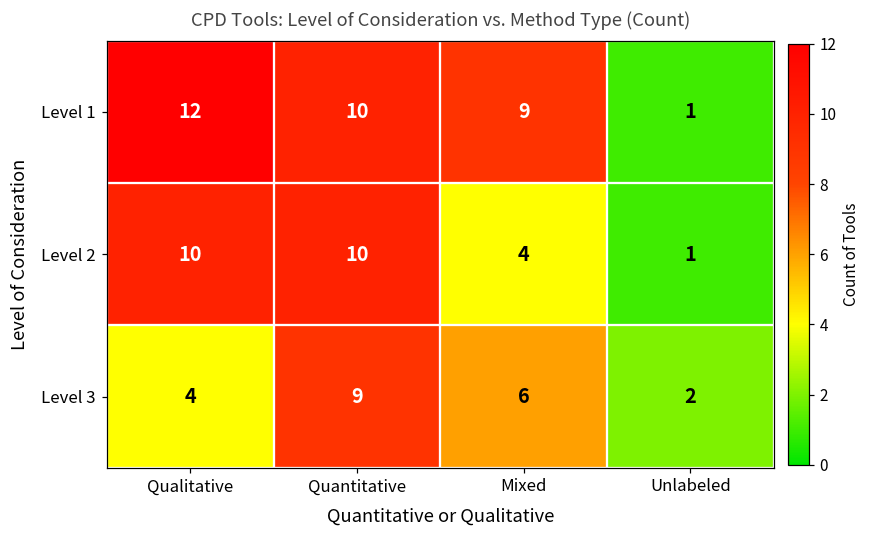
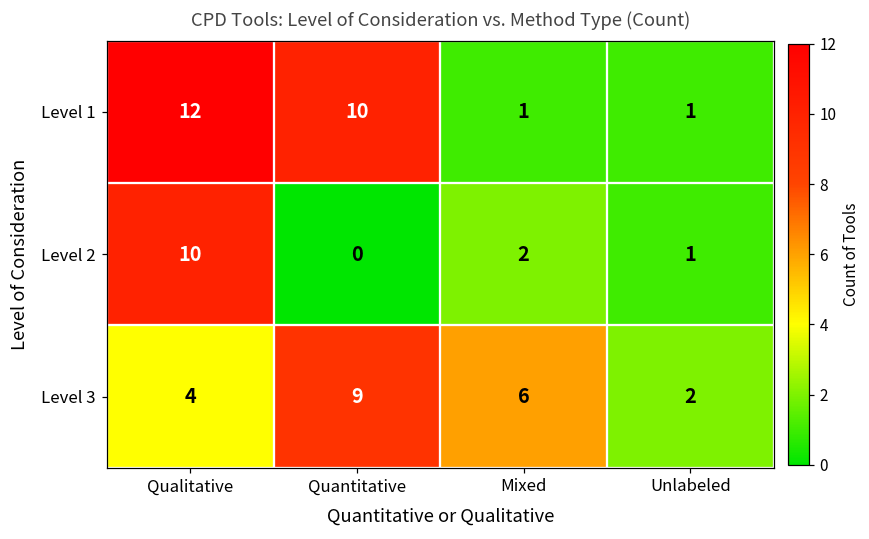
  {
    "Level 1": {
      "Qualitative": 12,
      "Quantitative": 10,
-     "Mixed": 9,
+     "Mixed": 1,
      "Unlabeled": 1
    },
    "Level 2": {
      "Qualitative": 10,
-     "Quantitative": 10,
-     "Mixed": 4,
+     "Quantitative": 0,
+     "Mixed": 2,
      "Unlabeled": 1
    },
    "Level 3": {
      "Qualitative": 4,
      "Quantitative": 9,
      "Mixed": 6,
      "Unlabeled": 2
    }
  }
